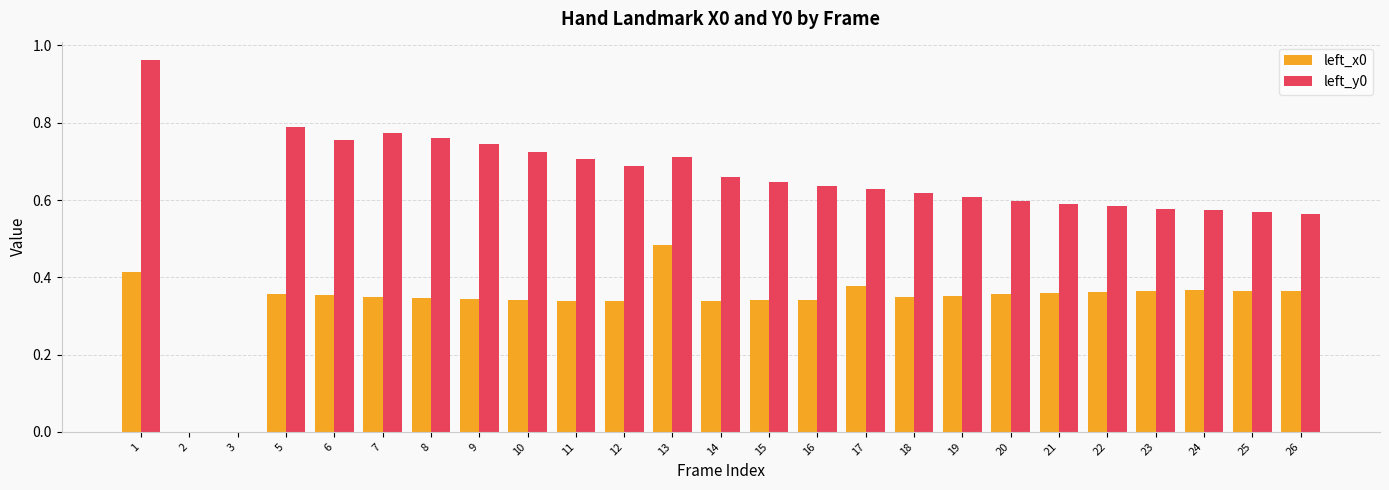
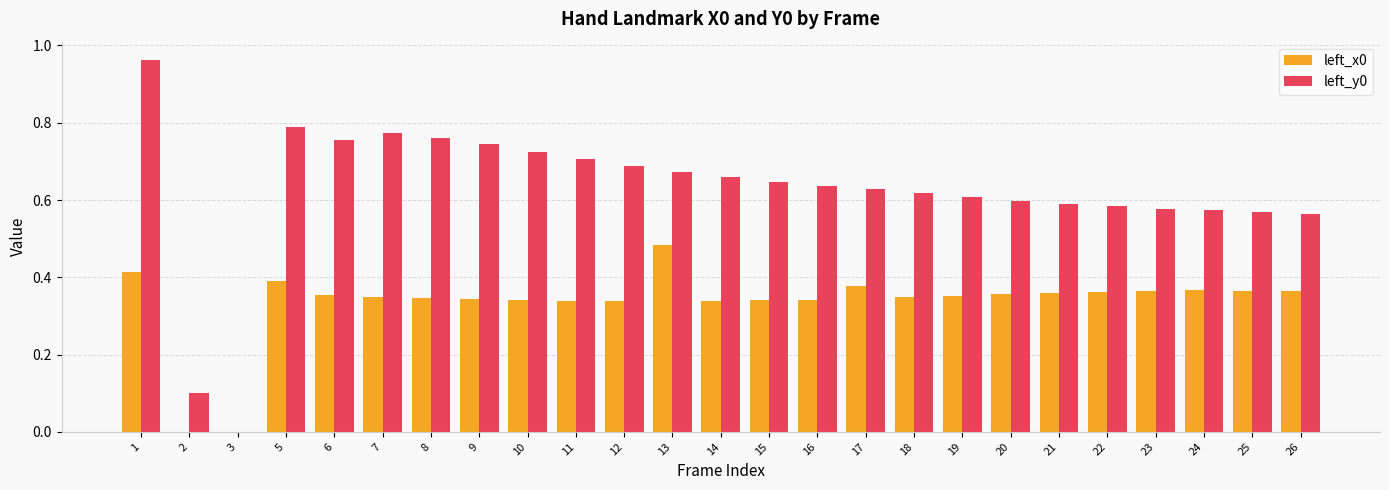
  {
    "left_x0": {
      "1": 0.41,
      "2": 0.00,
      "3": 0.00,
-     "5": 0.36,
+     "5": 0.39,
      "6": 0.35,
      "7": 0.35,
      "8": 0.35,
      "9": 0.34,
      "10": 0.34,
      "11": 0.34,
      "12": 0.34,
      "13": 0.48,
      "14": 0.34,
      "15": 0.34,
      "16": 0.34,
      "17": 0.38,
      "18": 0.35,
      "19": 0.35,
      "20": 0.36,
      "21": 0.36,
      "22": 0.36,
      "23": 0.36,
      "24": 0.37,
      "25": 0.37,
      "26": 0.36
    },
    "left_y0": {
      "1": 0.96,
-     "2": 0.0,
+     "2": 0.1,
      "3": 0.00,
      "5": 0.79,
      "6": 0.76,
      "7": 0.77,
      "8": 0.76,
      "9": 0.74,
      "10": 0.72,
      "11": 0.71,
      "12": 0.69,
-     "13": 0.71,
+     "13": 0.67,
      "14": 0.66,
      "15": 0.65,
      "16": 0.64,
      "17": 0.63,
      "18": 0.62,
      "19": 0.61,
      "20": 0.60,
      "21": 0.59,
      "22": 0.58,
      "23": 0.58,
      "24": 0.57,
      "25": 0.57,
      "26": 0.56
    }
  }
